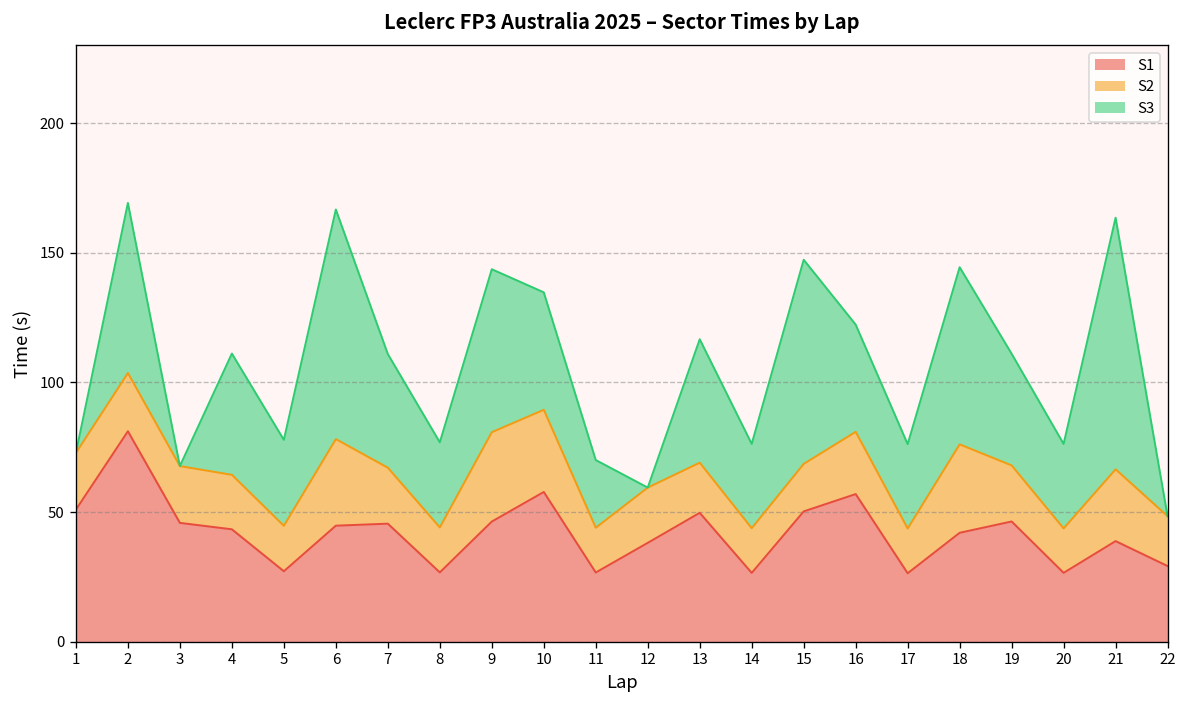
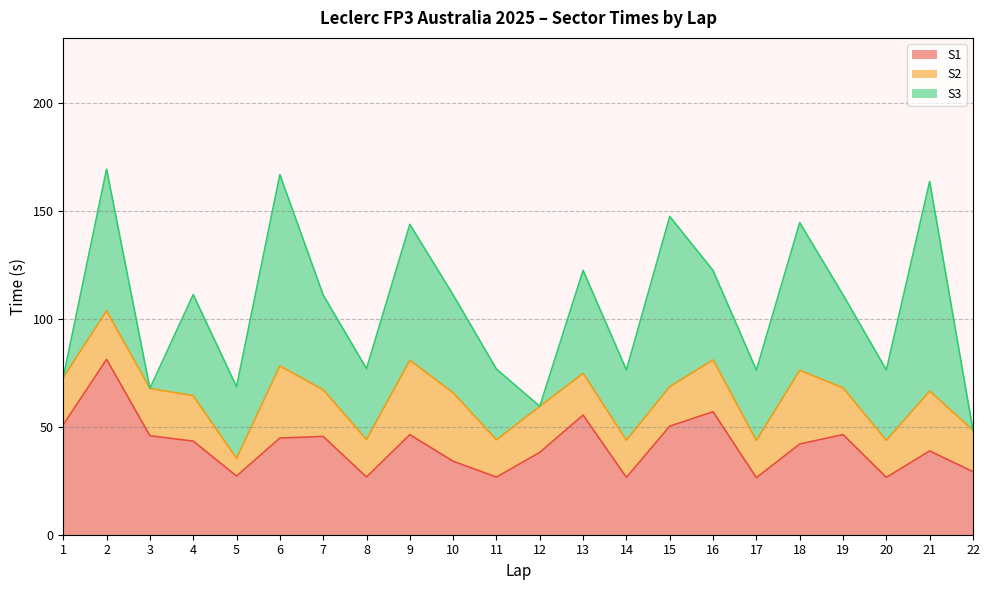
  {
    "S1": {
      "1": 51,
      "2": 81,
      "3": 46,
      "4": 43,
      "5": 27,
      "6": 45,
      "7": 46,
      "8": 27,
      "9": 46,
-     "10": 58,
+     "10": 34,
      "11": 27,
      "12": 38,
-     "13": 50,
+     "13": 55,
      "14": 27,
      "15": 50,
      "16": 57,
      "17": 26,
      "18": 42,
      "19": 46,
      "20": 27,
      "21": 39,
      "22": 29
    },
    "S2": {
      "2": 22,
      "4": 21,
-     "5": 18,
+     "5": 8,
      "6": 33,
      "7": 22,
      "8": 17,
      "9": 34,
      "10": 32,
      "11": 17,
      "13": 19,
      "14": 17,
      "15": 18,
      "16": 24,
      "17": 17,
      "18": 34,
      "19": 22,
      "20": 17,
      "21": 28
    },
    "S3": {
      "2": 66,
      "4": 47,
      "5": 33,
      "6": 89,
      "7": 44,
      "8": 33,
      "9": 63,
      "10": 45,
-     "11": 26,
+     "11": 33,
      "13": 48,
      "14": 33,
      "15": 79,
      "16": 41,
      "17": 33,
      "18": 68,
      "19": 43,
      "20": 33,
      "21": 97
    }
  }
